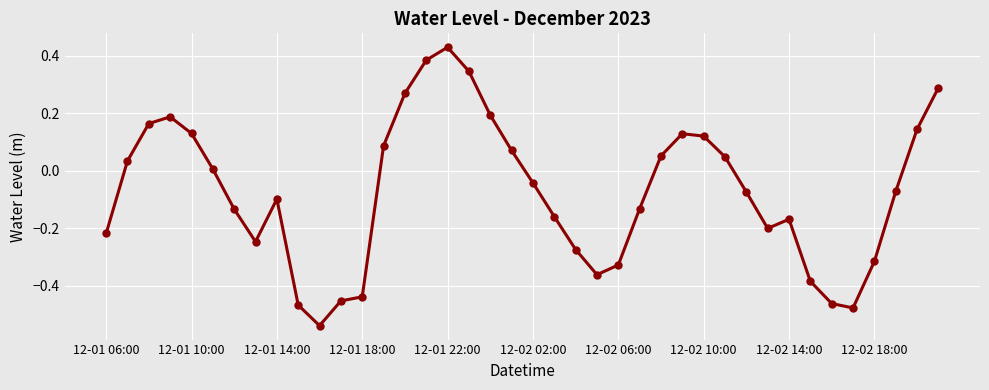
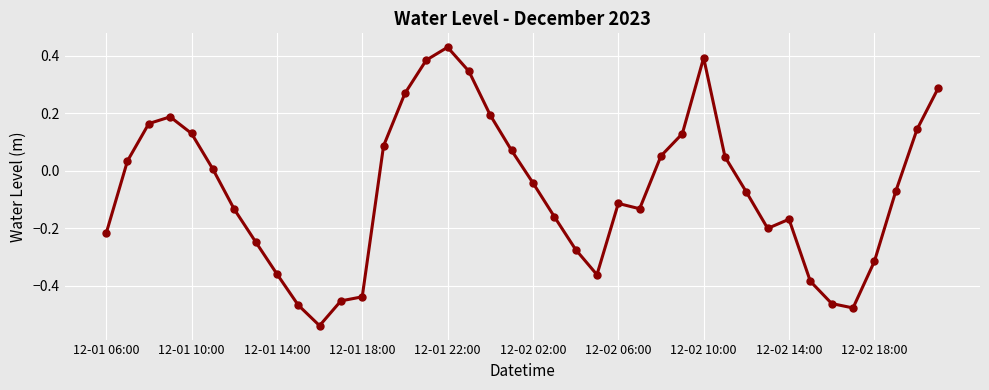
  {
    "12-01 06:00": -0.22,
    "12-01 10:00": 0.13,
-   "12-01 14:00": -0.10,
+   "12-01 14:00": -0.36,
    "12-01 18:00": -0.44,
    "12-01 22:00": 0.43,
    "12-02 02:00": -0.04,
-   "12-02 06:00": -0.33,
-   "12-02 10:00": 0.12,
+   "12-02 06:00": -0.11,
+   "12-02 10:00": 0.39,
    "12-02 14:00": -0.17,
    "12-02 18:00": -0.32
  }
